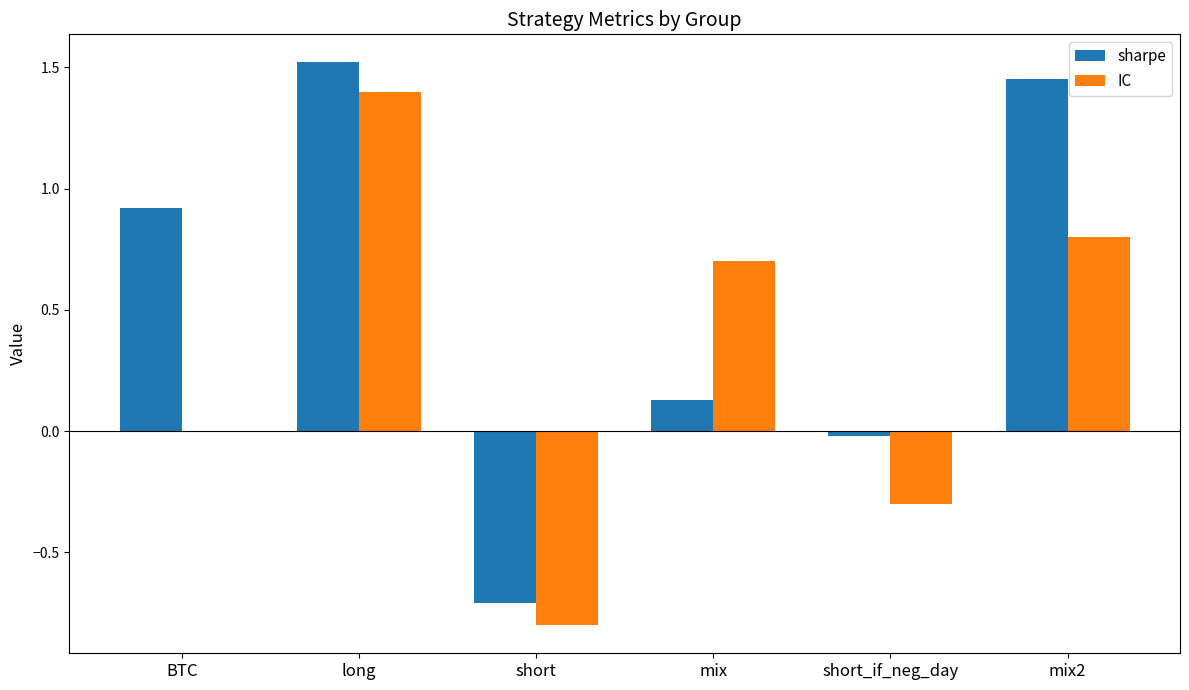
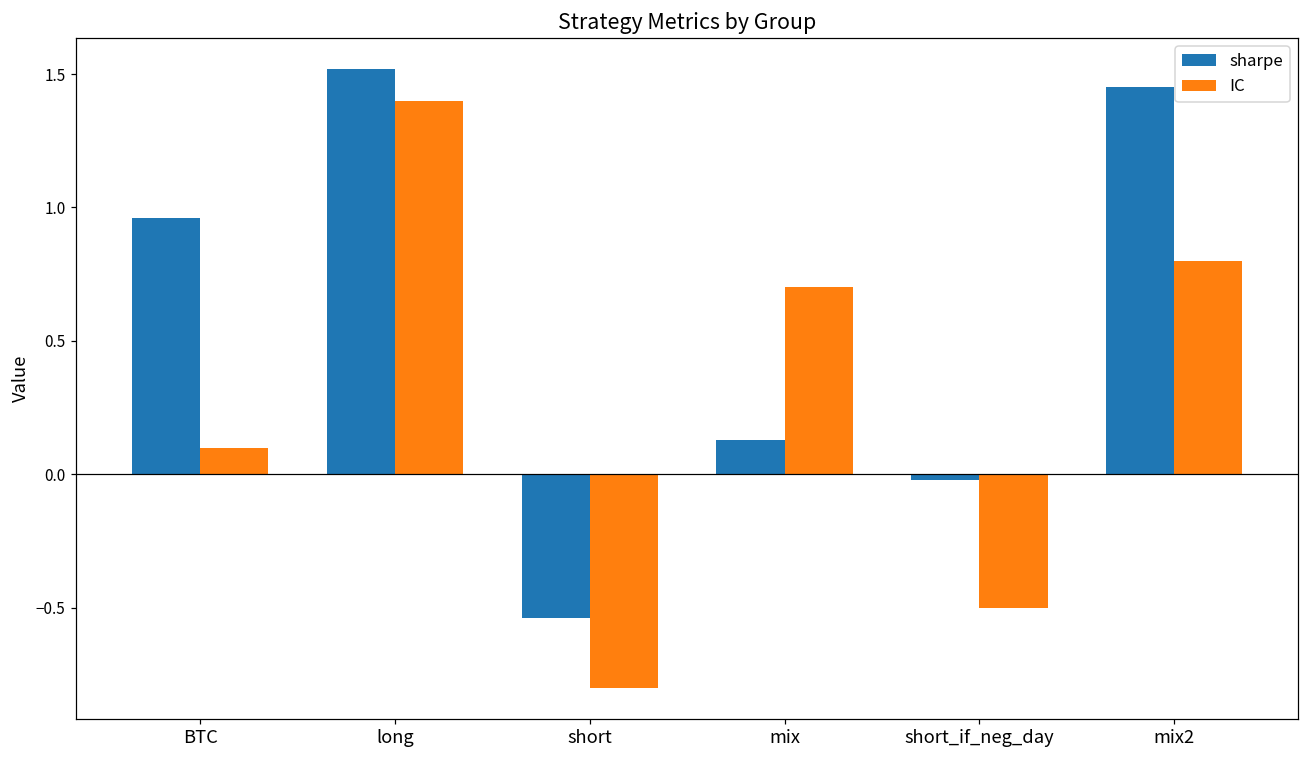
  {
    "sharpe": {
-     "BTC": 0.92,
+     "BTC": 0.96,
      "long": 1.52,
-     "short": -0.71,
+     "short": -0.54,
      "mix": 0.13,
      "short_if_neg_day": -0.02,
      "mix2": 1.45
    },
    "IC": {
-     "BTC": 0.0,
+     "BTC": 0.1,
      "long": 1.4,
      "short": -0.8,
      "mix": 0.7,
-     "short_if_neg_day": -0.3,
+     "short_if_neg_day": -0.5,
      "mix2": 0.8
    }
  }
